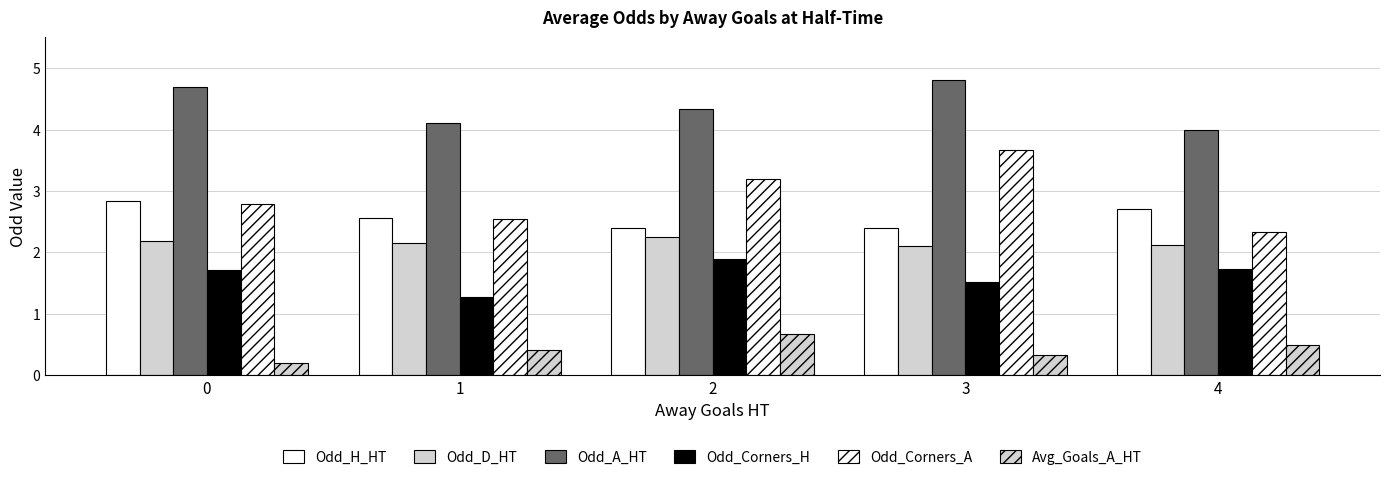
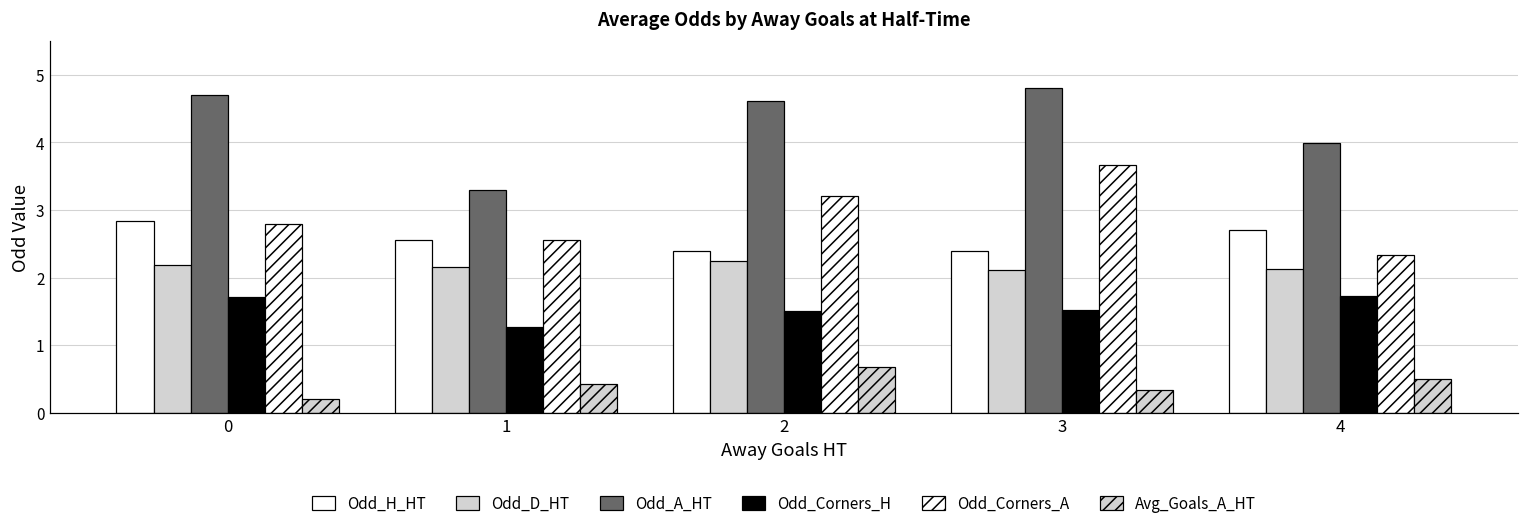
  {
    "Odd_A_HT": {
      "0": 4.7,
-     "1": 4.1,
-     "2": 4.3,
+     "1": 3.3,
+     "2": 4.6,
      "3": 4.8,
      "4": 4.0
    },
    "Odd_Corners_H": {
      "0": 1.7,
      "1": 1.3,
-     "2": 1.9,
+     "2": 1.5,
      "3": 1.5,
      "4": 1.7
    }
  }
